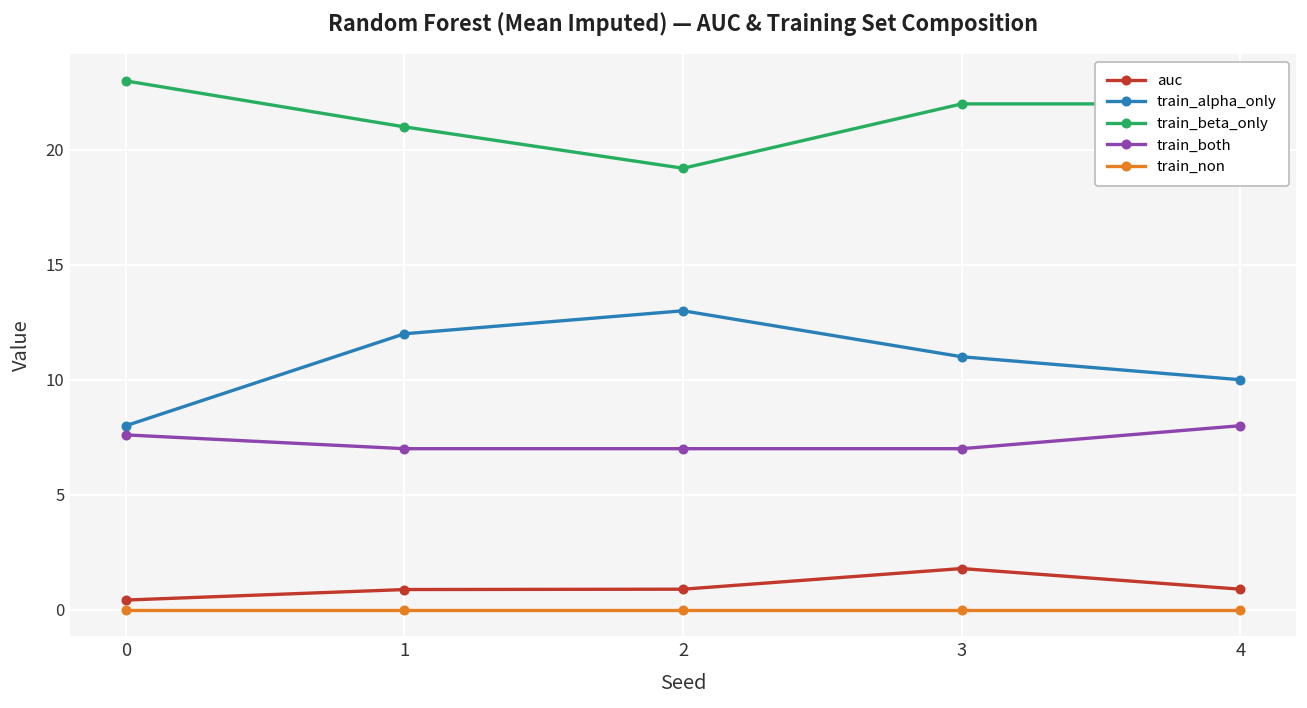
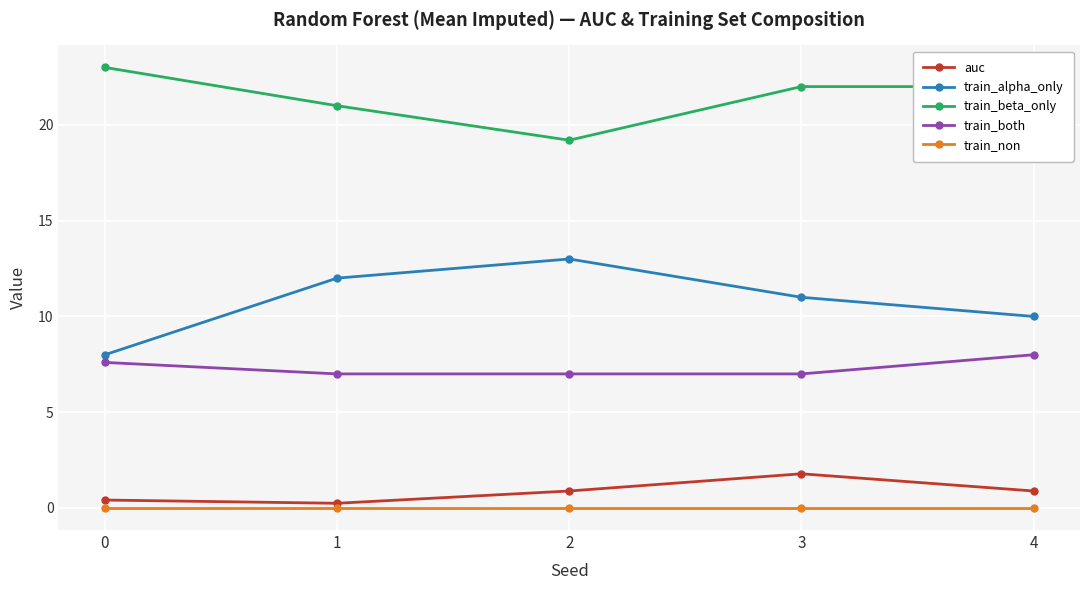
  {
    "auc": {
      "0": 0.4,
-     "1": 0.9,
+     "1": 0.2,
      "2": 0.9,
      "3": 1.8,
      "4": 0.9
    },
    "train_alpha_only": {
      "0": 8.0,
      "1": 12.0,
      "2": 13.0,
      "3": 11.0,
      "4": 10.0
    },
    "train_beta_only": {
      "0": 23.0,
      "1": 21.0,
      "2": 19.2,
      "3": 22.0
    },
    "train_both": {
      "0": 7.6,
      "1": 7.0,
      "2": 7.0,
      "3": 7.0,
      "4": 8.0
    },
    "train_non": {
      "0": 0.0,
      "1": 0.0,
      "2": 0.0,
      "3": 0.0,
      "4": 0.0
    }
  }
